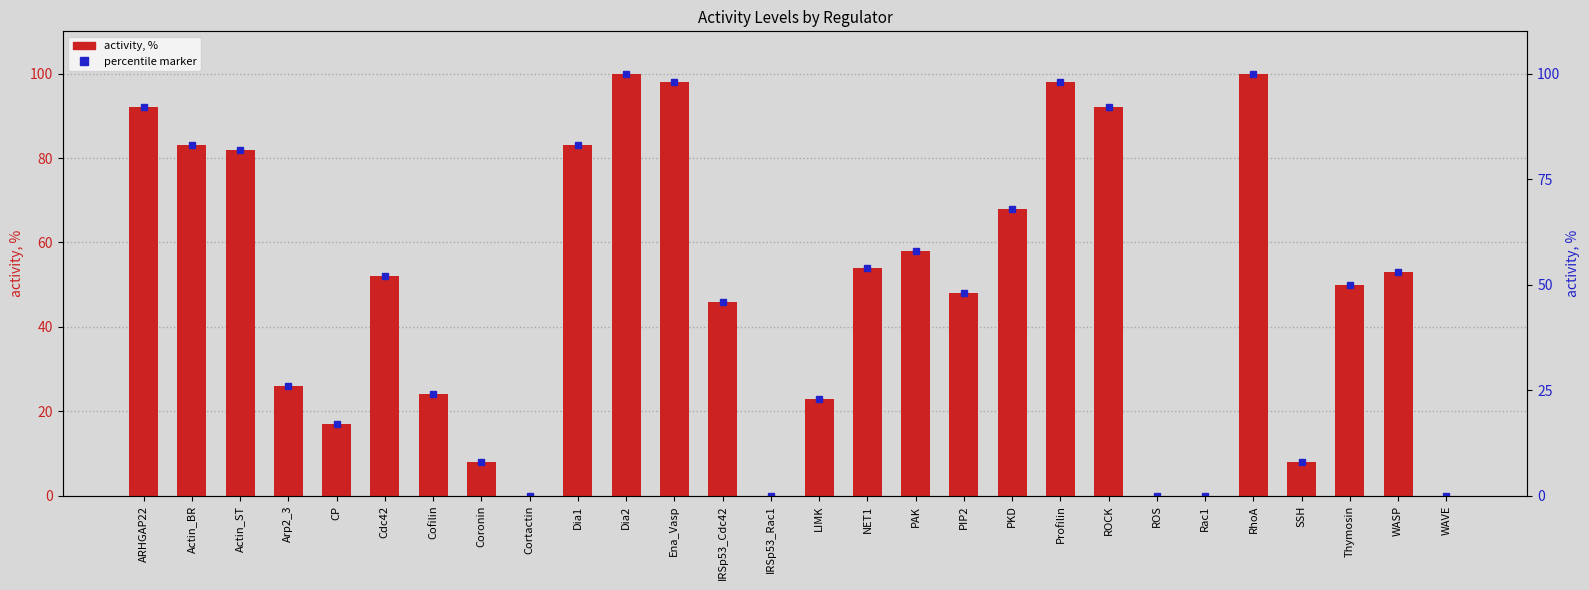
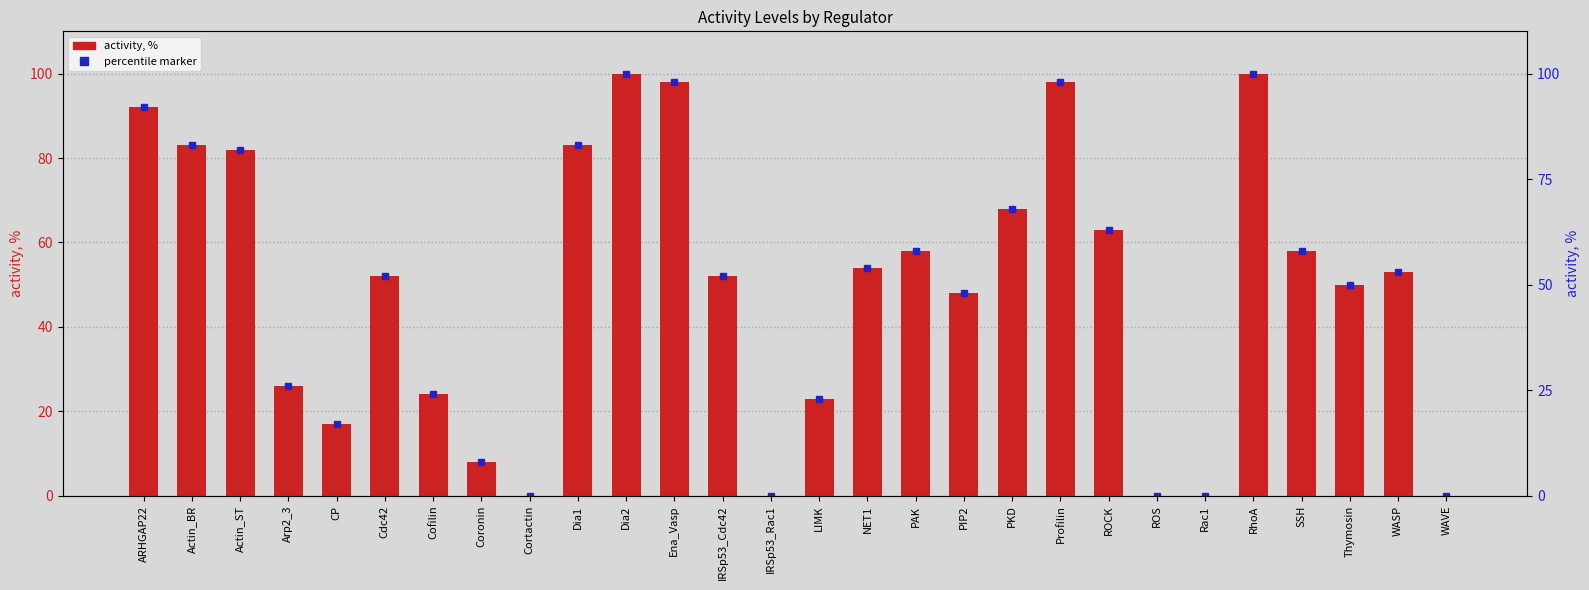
  {
    "activity, %": {
      "ARHGAP22": 92,
      "Actin_BR": 83,
      "Actin_ST": 82,
      "Arp2_3": 26,
      "CP": 17,
      "Cdc42": 52,
      "Cofilin": 24,
      "Coronin": 8,
      "Cortactin": 0,
      "Dia1": 83,
      "Dia2": 100,
      "Ena_Vasp": 98,
-     "IRSp53_Cdc42": 46,
+     "IRSp53_Cdc42": 52,
      "IRSp53_Rac1": 0,
      "LIMK": 23,
      "NET1": 54,
      "PAK": 58,
      "PIP2": 48,
      "PKD": 68,
      "Profilin": 98,
-     "ROCK": 92,
+     "ROCK": 63,
      "ROS": 0,
      "Rac1": 0,
      "RhoA": 100,
-     "SSH": 8,
+     "SSH": 58,
      "Thymosin": 50,
      "WASP": 53,
      "WAVE": 0
    }
  }
